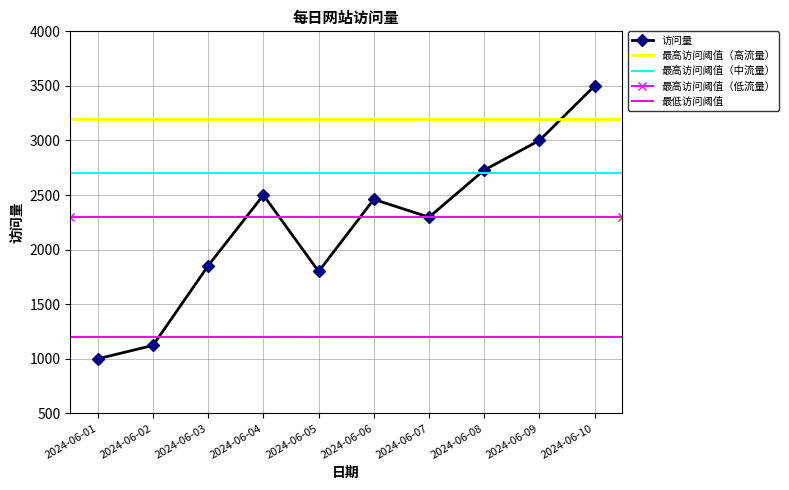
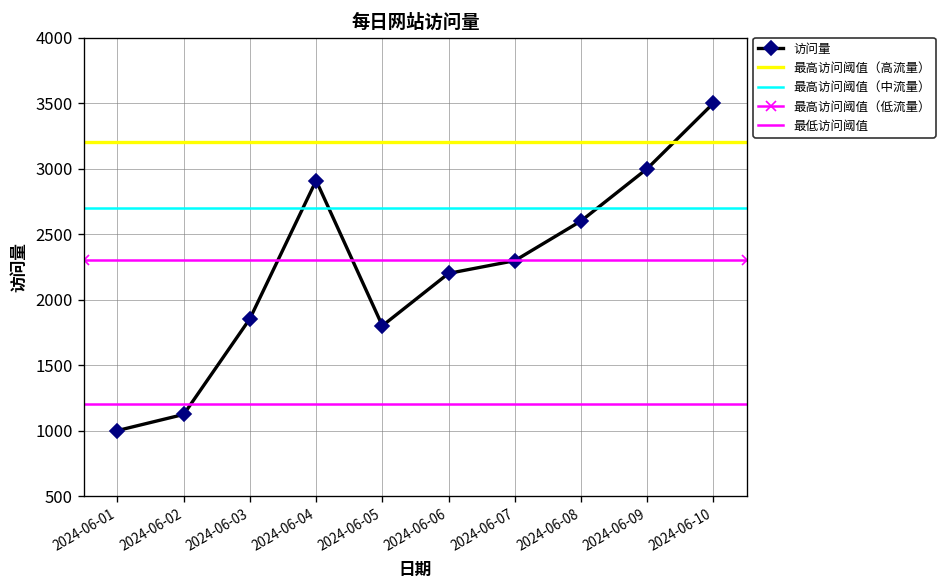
  {
    "2024-06-01": 1000,
    "2024-06-02": 1120,
    "2024-06-03": 1850,
-   "2024-06-04": 2500,
+   "2024-06-04": 2910,
    "2024-06-05": 1800,
-   "2024-06-06": 2460,
+   "2024-06-06": 2200,
    "2024-06-07": 2300,
-   "2024-06-08": 2730,
+   "2024-06-08": 2600,
    "2024-06-09": 3000,
    "2024-06-10": 3500
  }
